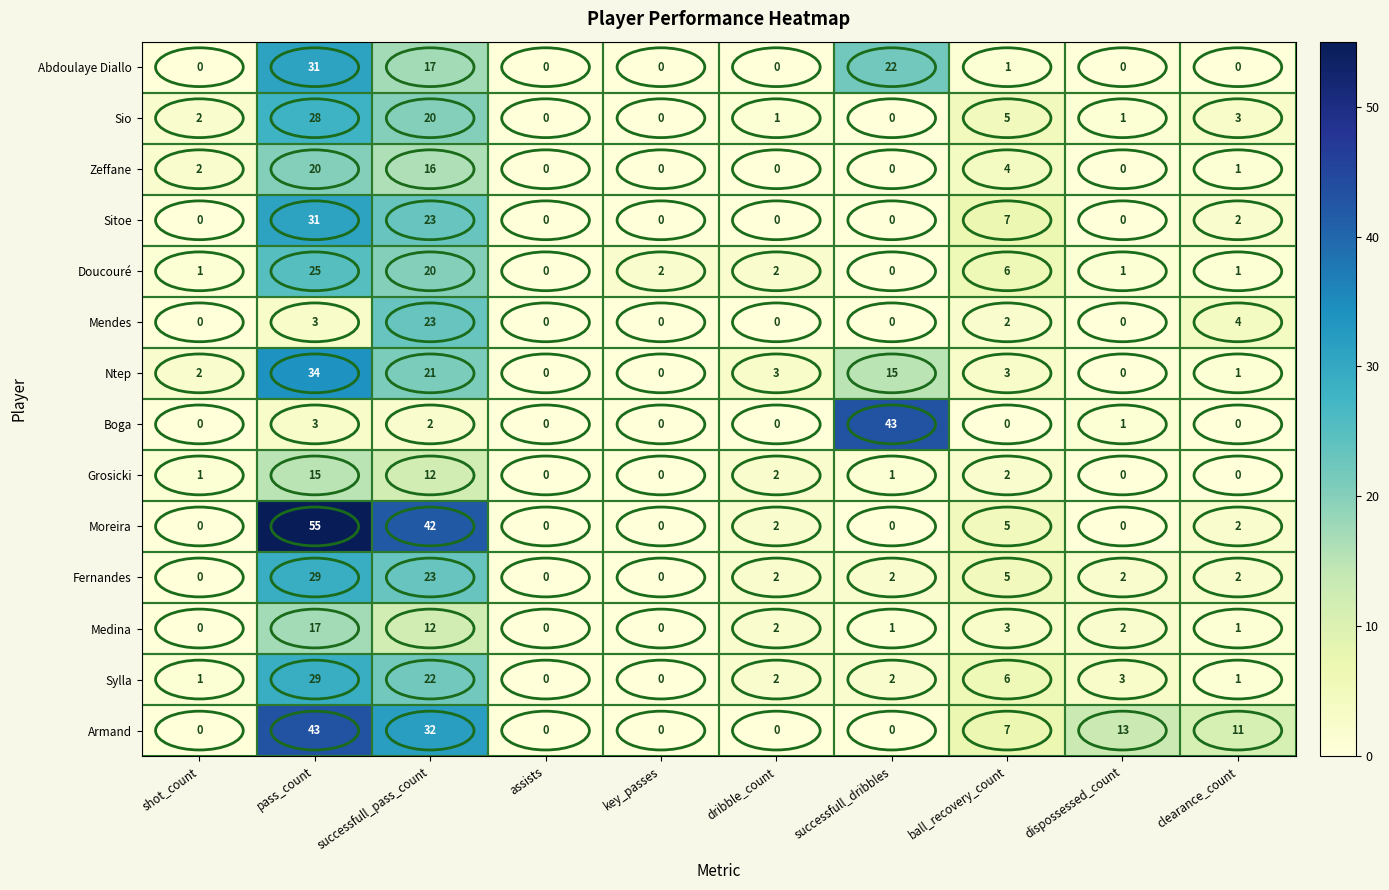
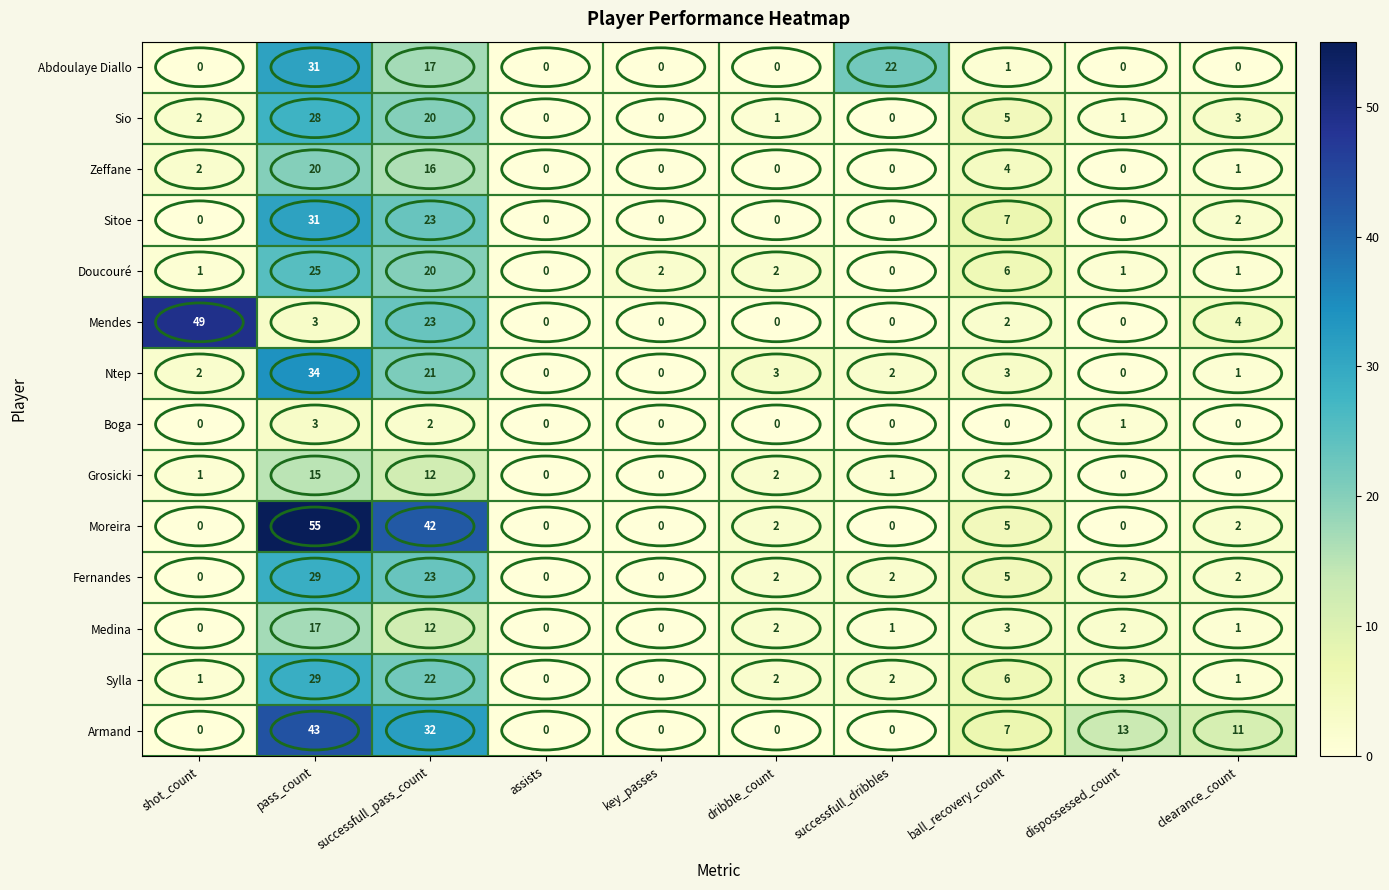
  {
    "Abdoulaye Diallo": {
      "shot_count": 0,
      "pass_count": 31,
      "successfull_pass_count": 17,
      "assists": 0,
      "key_passes": 0,
      "dribble_count": 0,
      "successfull_dribbles": 22,
      "ball_recovery_count": 1,
      "dispossessed_count": 0,
      "clearance_count": 0
    },
    "Sio": {
      "shot_count": 2,
      "pass_count": 28,
      "successfull_pass_count": 20,
      "assists": 0,
      "key_passes": 0,
      "dribble_count": 1,
      "successfull_dribbles": 0,
      "ball_recovery_count": 5,
      "dispossessed_count": 1,
      "clearance_count": 3
    },
    "Zeffane": {
      "shot_count": 2,
      "pass_count": 20,
      "successfull_pass_count": 16,
      "assists": 0,
      "key_passes": 0,
      "dribble_count": 0,
      "successfull_dribbles": 0,
      "ball_recovery_count": 4,
      "dispossessed_count": 0,
      "clearance_count": 1
    },
    "Sitoe": {
      "shot_count": 0,
      "pass_count": 31,
      "successfull_pass_count": 23,
      "assists": 0,
      "key_passes": 0,
      "dribble_count": 0,
      "successfull_dribbles": 0,
      "ball_recovery_count": 7,
      "dispossessed_count": 0,
      "clearance_count": 2
    },
    "Doucouré": {
      "shot_count": 1,
      "pass_count": 25,
      "successfull_pass_count": 20,
      "assists": 0,
      "key_passes": 2,
      "dribble_count": 2,
      "successfull_dribbles": 0,
      "ball_recovery_count": 6,
      "dispossessed_count": 1,
      "clearance_count": 1
    },
    "Mendes": {
-     "shot_count": 0,
+     "shot_count": 49,
      "pass_count": 3,
      "successfull_pass_count": 23,
      "assists": 0,
      "key_passes": 0,
      "dribble_count": 0,
      "successfull_dribbles": 0,
      "ball_recovery_count": 2,
      "dispossessed_count": 0,
      "clearance_count": 4
    },
    "Ntep": {
      "shot_count": 2,
      "pass_count": 34,
      "successfull_pass_count": 21,
      "assists": 0,
      "key_passes": 0,
      "dribble_count": 3,
-     "successfull_dribbles": 15,
+     "successfull_dribbles": 2,
      "ball_recovery_count": 3,
      "dispossessed_count": 0,
      "clearance_count": 1
    },
    "Boga": {
      "shot_count": 0,
      "pass_count": 3,
      "successfull_pass_count": 2,
      "assists": 0,
      "key_passes": 0,
      "dribble_count": 0,
-     "successfull_dribbles": 43,
+     "successfull_dribbles": 0,
      "ball_recovery_count": 0,
      "dispossessed_count": 1,
      "clearance_count": 0
    },
    "Grosicki": {
      "shot_count": 1,
      "pass_count": 15,
      "successfull_pass_count": 12,
      "assists": 0,
      "key_passes": 0,
      "dribble_count": 2,
      "successfull_dribbles": 1,
      "ball_recovery_count": 2,
      "dispossessed_count": 0,
      "clearance_count": 0
    },
    "Moreira": {
      "shot_count": 0,
      "pass_count": 55,
      "successfull_pass_count": 42,
      "assists": 0,
      "key_passes": 0,
      "dribble_count": 2,
      "successfull_dribbles": 0,
      "ball_recovery_count": 5,
      "dispossessed_count": 0,
      "clearance_count": 2
    },
    "Fernandes": {
      "shot_count": 0,
      "pass_count": 29,
      "successfull_pass_count": 23,
      "assists": 0,
      "key_passes": 0,
      "dribble_count": 2,
      "successfull_dribbles": 2,
      "ball_recovery_count": 5,
      "dispossessed_count": 2,
      "clearance_count": 2
    },
    "Medina": {
      "shot_count": 0,
      "pass_count": 17,
      "successfull_pass_count": 12,
      "assists": 0,
      "key_passes": 0,
      "dribble_count": 2,
      "successfull_dribbles": 1,
      "ball_recovery_count": 3,
      "dispossessed_count": 2,
      "clearance_count": 1
    },
    "Sylla": {
      "shot_count": 1,
      "pass_count": 29,
      "successfull_pass_count": 22,
      "assists": 0,
      "key_passes": 0,
      "dribble_count": 2,
      "successfull_dribbles": 2,
      "ball_recovery_count": 6,
      "dispossessed_count": 3,
      "clearance_count": 1
    },
    "Armand": {
      "shot_count": 0,
      "pass_count": 43,
      "successfull_pass_count": 32,
      "assists": 0,
      "key_passes": 0,
      "dribble_count": 0,
      "successfull_dribbles": 0,
      "ball_recovery_count": 7,
      "dispossessed_count": 13,
      "clearance_count": 11
    }
  }
